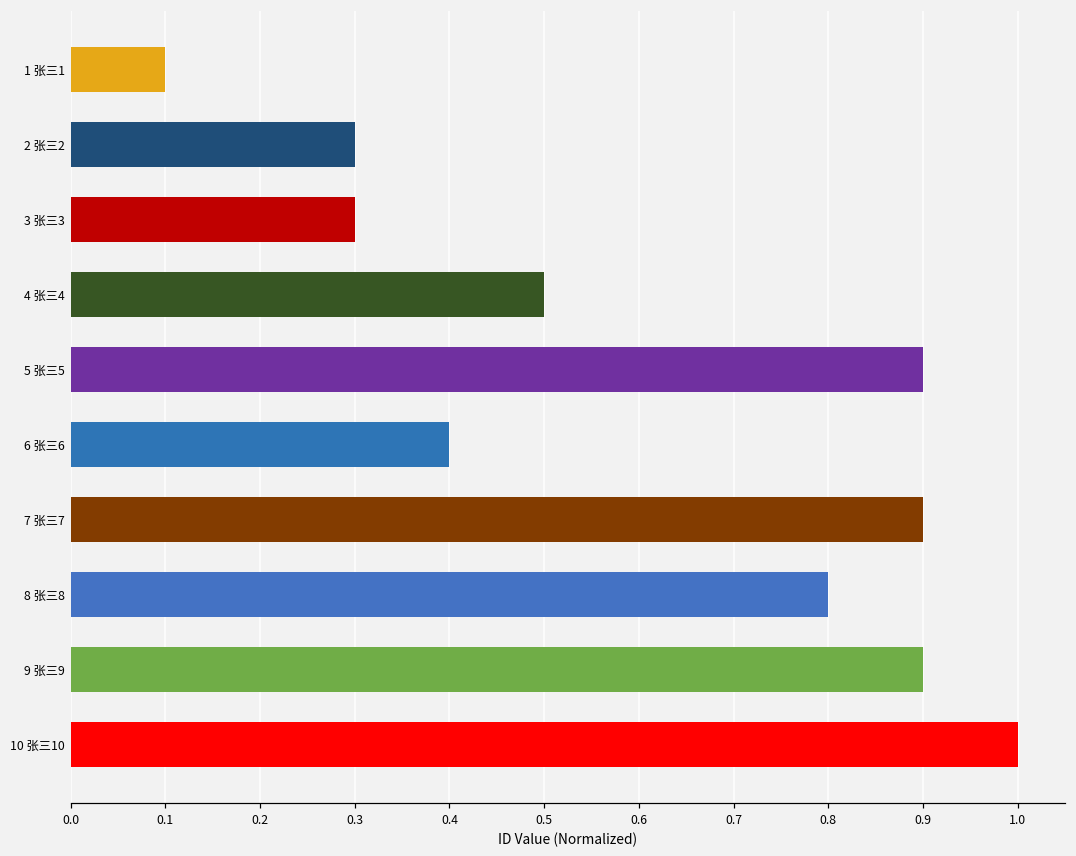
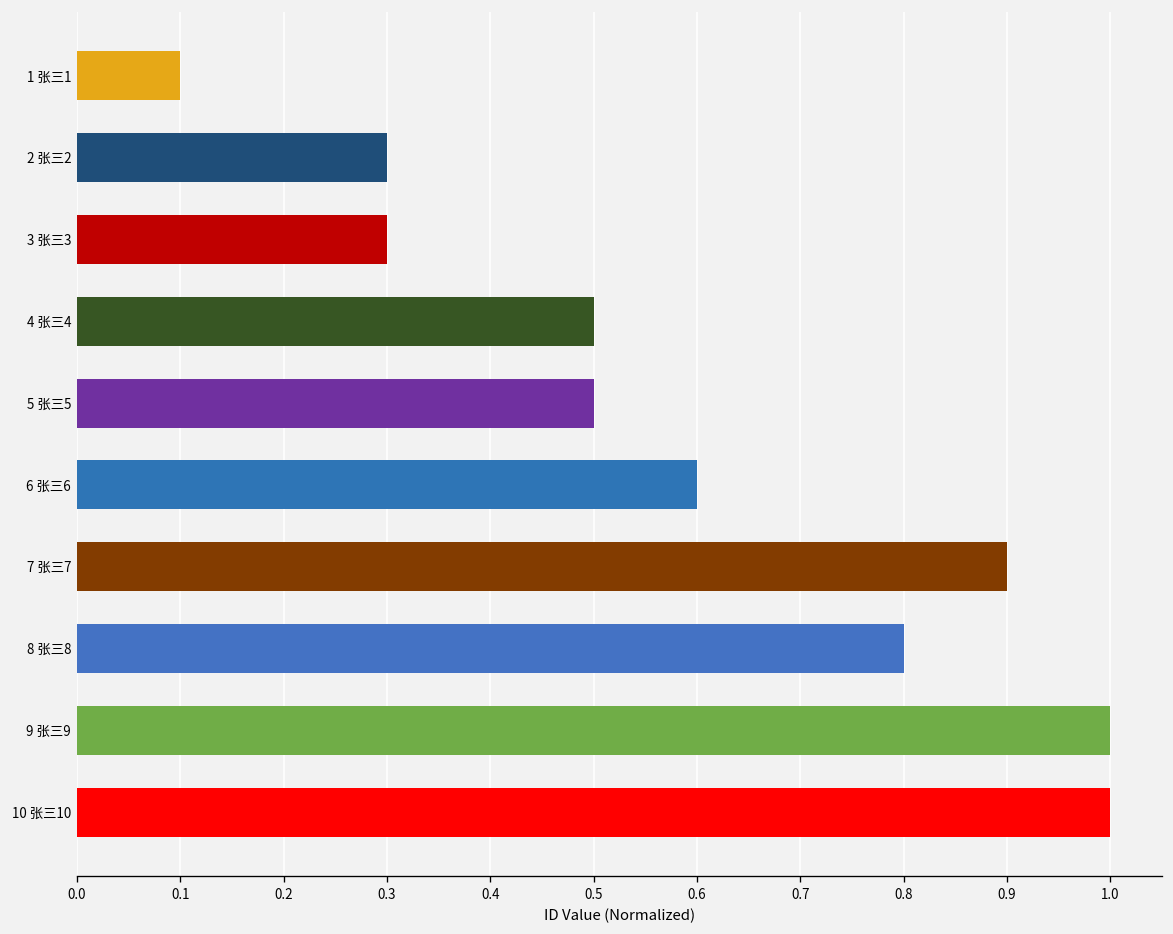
  {
    "1 张三1": 0.10,
    "2 张三2": 0.30,
    "3 张三3": 0.30,
    "4 张三4": 0.50,
-   "5 张三5": 0.90,
-   "6 张三6": 0.40,
+   "5 张三5": 0.50,
+   "6 张三6": 0.60,
    "7 张三7": 0.90,
    "8 张三8": 0.80,
-   "9 张三9": 0.90,
+   "9 张三9": 1.00,
    "10 张三10": 1.00
  }
